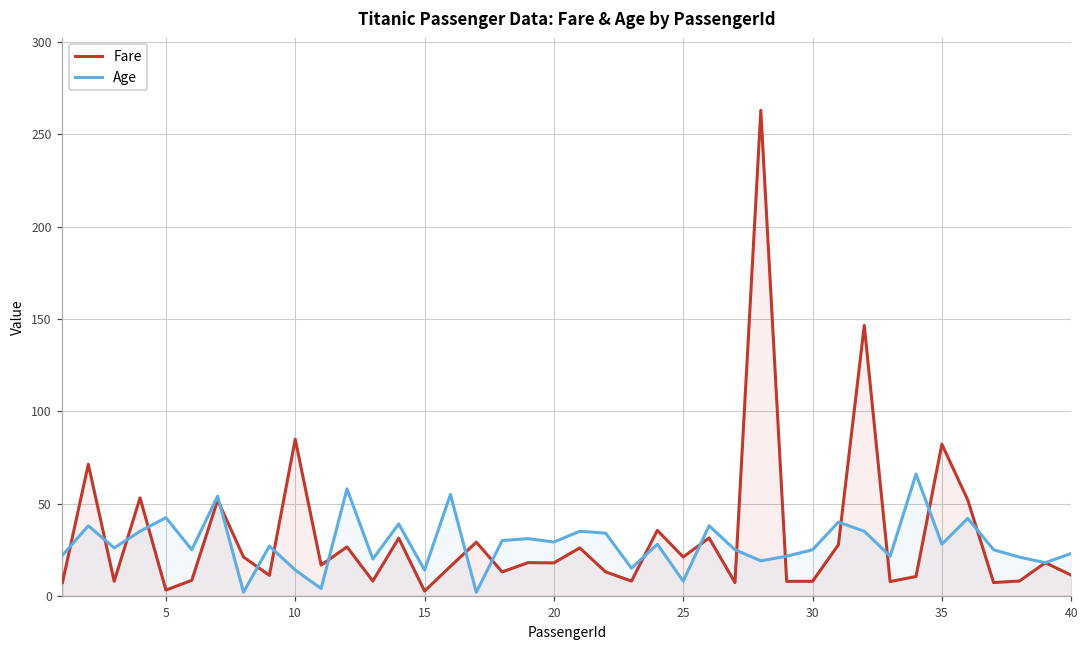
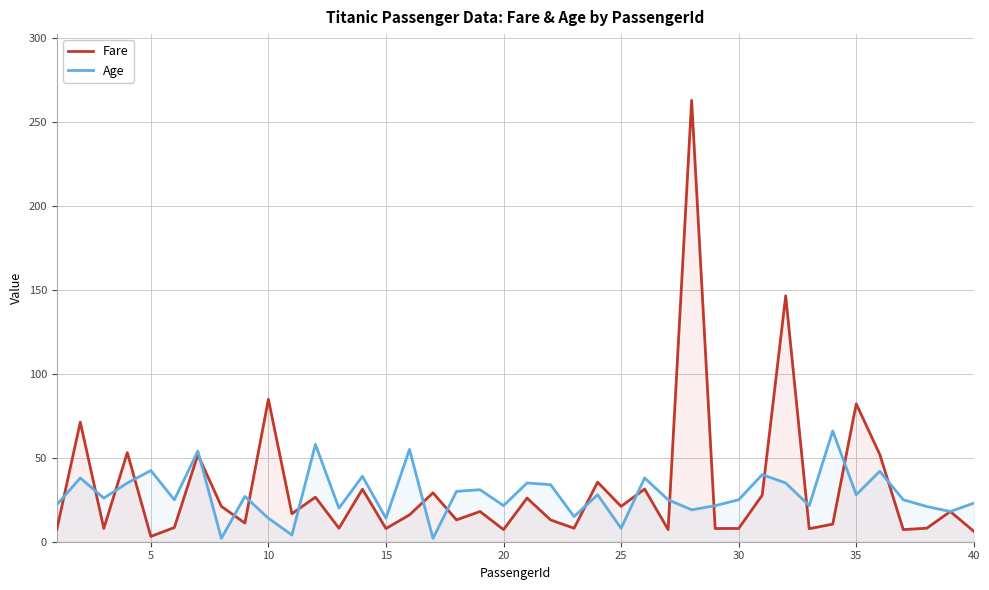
  {
    "Fare": {
      "5": 3,
      "10": 85,
-     "15": 3,
-     "20": 18,
+     "15": 8,
+     "20": 7,
      "25": 21,
      "30": 8,
      "35": 82,
-     "40": 11
+     "40": 6
    },
    "Age": {
      "5": 42,
      "10": 14,
      "15": 14,
-     "20": 29,
+     "20": 22,
      "25": 8,
      "30": 25,
      "35": 28,
      "40": 23
    }
  }
